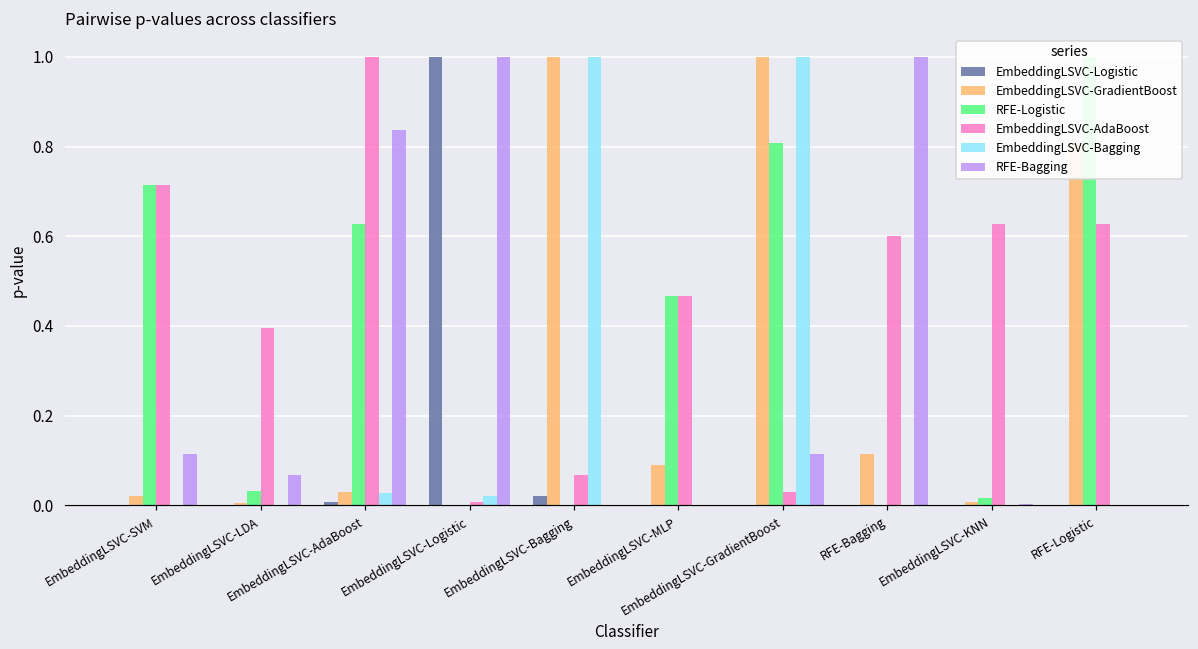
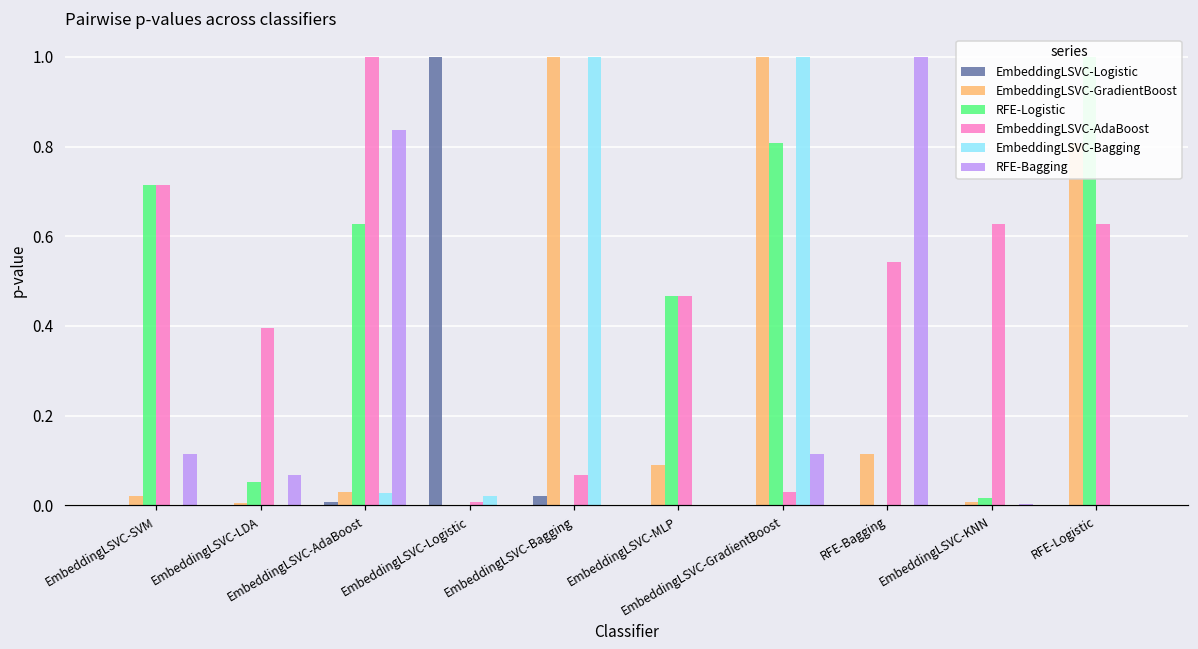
  {
    "EmbeddingLSVC-Logistic": {
      "EmbeddingLSVC-AdaBoost": 0.01,
      "EmbeddingLSVC-Logistic": 1.00,
      "EmbeddingLSVC-Bagging": 0.02
    },
    "EmbeddingLSVC-GradientBoost": {
      "EmbeddingLSVC-SVM": 0.02,
      "EmbeddingLSVC-AdaBoost": 0.03,
      "EmbeddingLSVC-Bagging": 1.00,
      "EmbeddingLSVC-MLP": 0.09,
      "EmbeddingLSVC-GradientBoost": 1.00,
      "RFE-Bagging": 0.11,
      "EmbeddingLSVC-KNN": 0.01
    },
    "RFE-Logistic": {
      "EmbeddingLSVC-SVM": 0.72,
-     "EmbeddingLSVC-LDA": 0.03,
+     "EmbeddingLSVC-LDA": 0.05,
      "EmbeddingLSVC-AdaBoost": 0.63,
      "EmbeddingLSVC-MLP": 0.47,
      "EmbeddingLSVC-GradientBoost": 0.81,
      "EmbeddingLSVC-KNN": 0.02
    },
    "EmbeddingLSVC-AdaBoost": {
      "EmbeddingLSVC-SVM": 0.72,
      "EmbeddingLSVC-LDA": 0.39,
      "EmbeddingLSVC-AdaBoost": 1.00,
      "EmbeddingLSVC-Logistic": 0.01,
      "EmbeddingLSVC-Bagging": 0.07,
      "EmbeddingLSVC-MLP": 0.47,
      "EmbeddingLSVC-GradientBoost": 0.03,
-     "RFE-Bagging": 0.60,
+     "RFE-Bagging": 0.54,
      "EmbeddingLSVC-KNN": 0.63,
      "RFE-Logistic": 0.63
    },
    "EmbeddingLSVC-Bagging": {
      "EmbeddingLSVC-AdaBoost": 0.03,
      "EmbeddingLSVC-Logistic": 0.02,
      "EmbeddingLSVC-Bagging": 1.00,
      "EmbeddingLSVC-GradientBoost": 1.00
    },
    "RFE-Bagging": {
      "EmbeddingLSVC-SVM": 0.11,
      "EmbeddingLSVC-LDA": 0.07,
      "EmbeddingLSVC-AdaBoost": 0.84,
-     "EmbeddingLSVC-Logistic": 1,
+     "EmbeddingLSVC-Logistic": 0,
      "EmbeddingLSVC-GradientBoost": 0.11,
      "RFE-Bagging": 1
    }
  }
